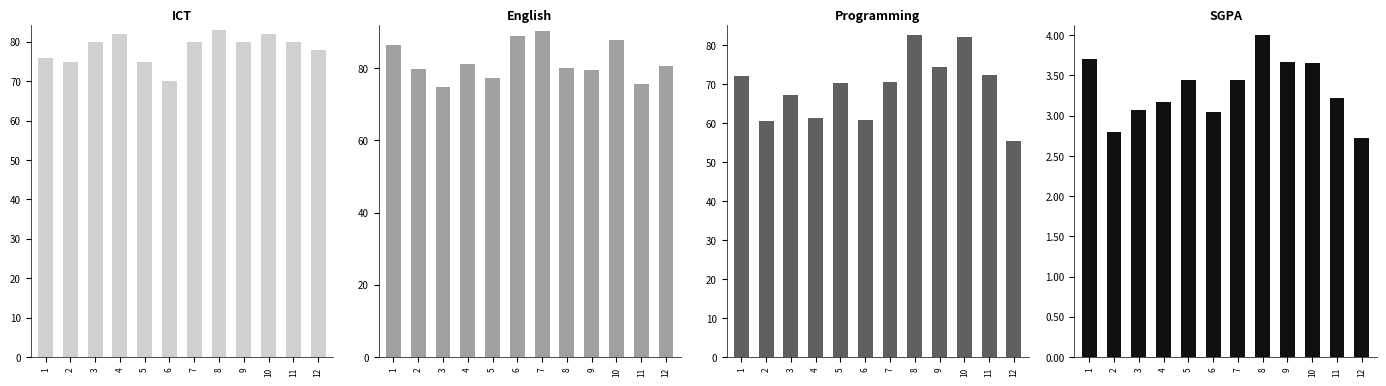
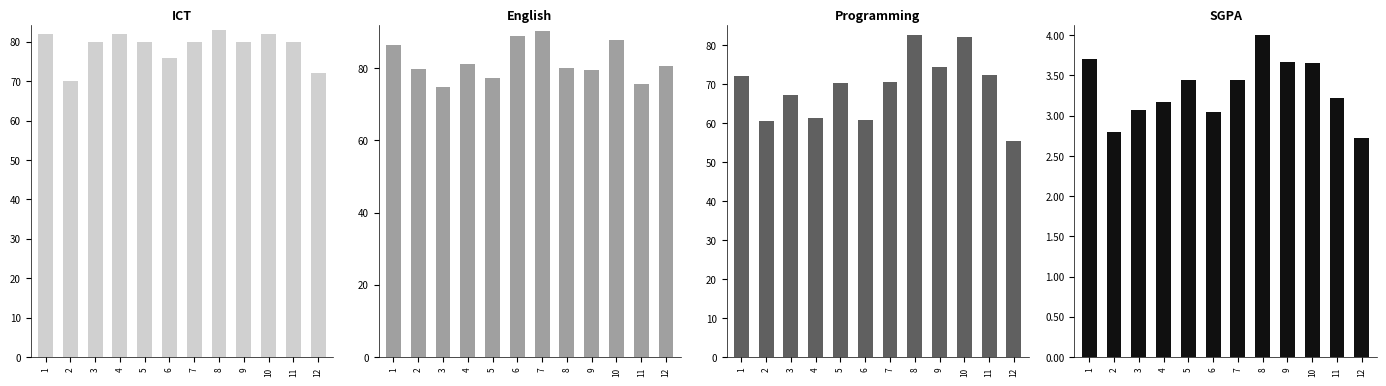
  {
    "ICT": {
-     "1": 76,
-     "2": 75,
+     "1": 82,
+     "2": 70,
      "3": 80,
      "4": 82,
-     "5": 75,
-     "6": 70,
+     "5": 80,
+     "6": 76,
      "7": 80,
      "8": 83,
      "9": 80,
      "10": 82,
      "11": 80,
-     "12": 78
+     "12": 72
    },
    "English": {
      "1": 87,
      "2": 80,
      "3": 75,
      "4": 81,
      "5": 77,
      "6": 89,
      "7": 90,
      "8": 80,
      "9": 80,
      "10": 88,
      "11": 76,
      "12": 81
    },
    "Programming": {
      "1": 72,
      "2": 61,
      "3": 67,
      "4": 61,
      "5": 70,
      "6": 61,
      "7": 70,
      "8": 83,
      "9": 74,
      "10": 82,
      "11": 72,
      "12": 55
    },
    "SGPA": {
      "1": 3.7,
      "2": 2.8,
      "3": 3.1,
      "4": 3.2,
      "5": 3.4,
      "6": 3.1,
      "7": 3.4,
      "8": 4.0,
      "9": 3.7,
      "10": 3.7,
      "11": 3.2,
      "12": 2.7
    }
  }
